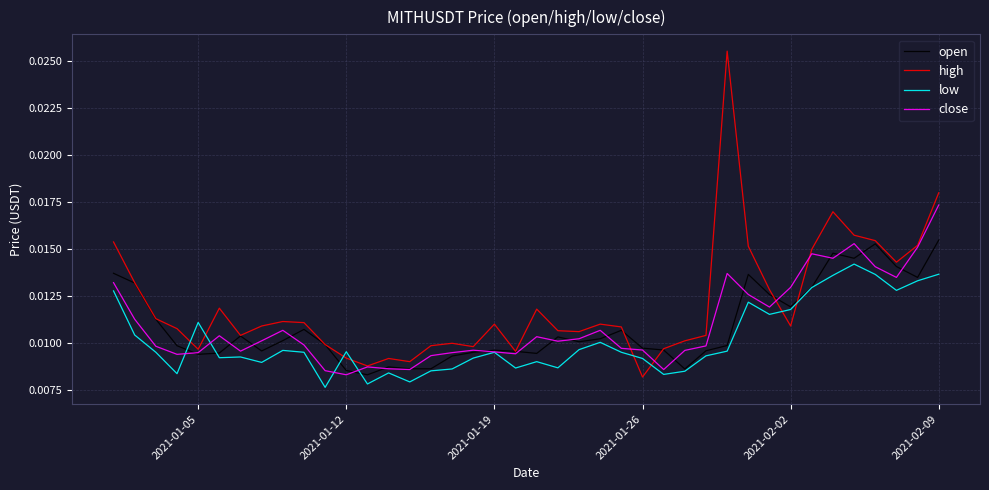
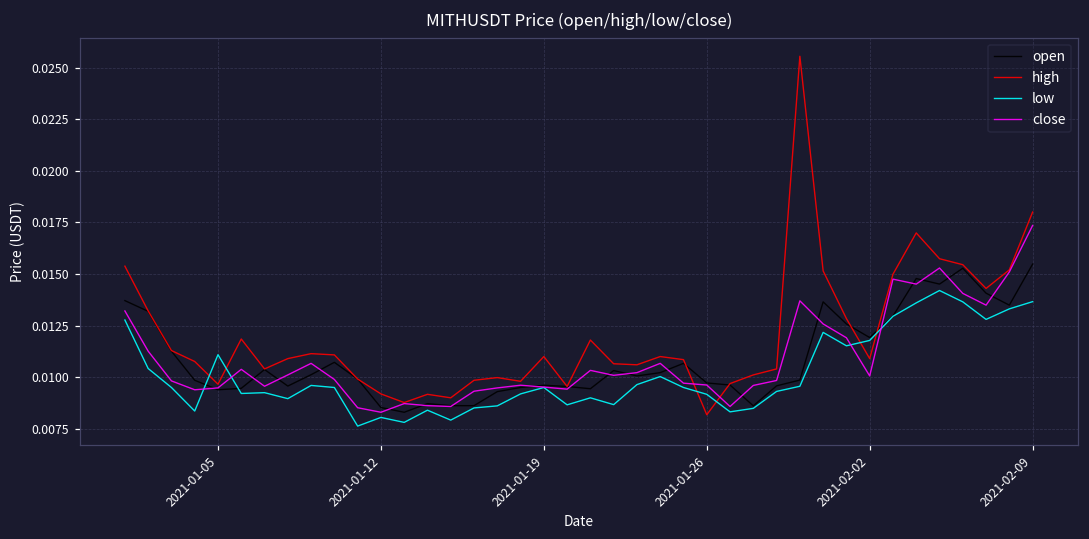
  {
    "open": {
      "2021-01-12": 0.0085,
      "2021-02-02": 0.0119,
      "2021-02-09": 0.0155
    },
    "high": {
      "2021-01-05": 0.0097,
      "2021-01-12": 0.0092,
      "2021-01-19": 0.0110,
      "2021-01-26": 0.0082,
      "2021-02-02": 0.0109,
      "2021-02-09": 0.0180
    },
    "low": {
      "2021-01-05": 0.0111,
-     "2021-01-12": 0.0095,
+     "2021-01-12": 0.0081,
      "2021-01-26": 0.0092,
      "2021-02-02": 0.0118,
      "2021-02-09": 0.0137
    },
    "close": {
      "2021-01-12": 0.0083,
-     "2021-02-02": 0.0130,
+     "2021-02-02": 0.0101,
      "2021-02-09": 0.0174
    }
  }
